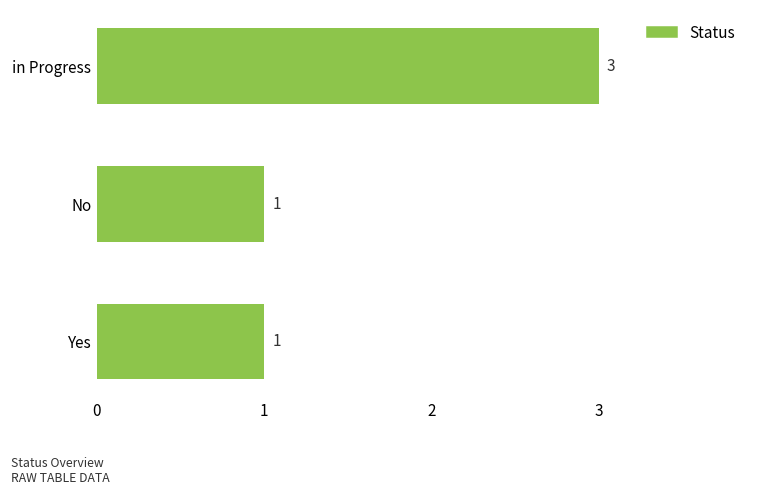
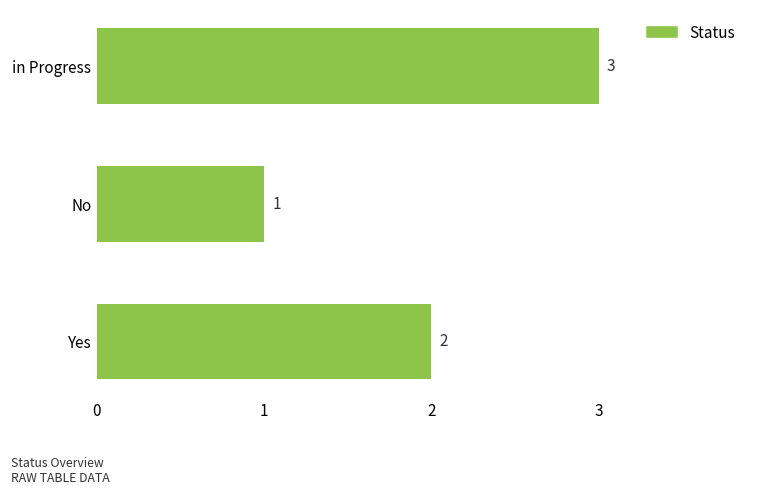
  {
    "in Progress": 3,
    "No": 1,
-   "Yes": 1
+   "Yes": 2
  }
